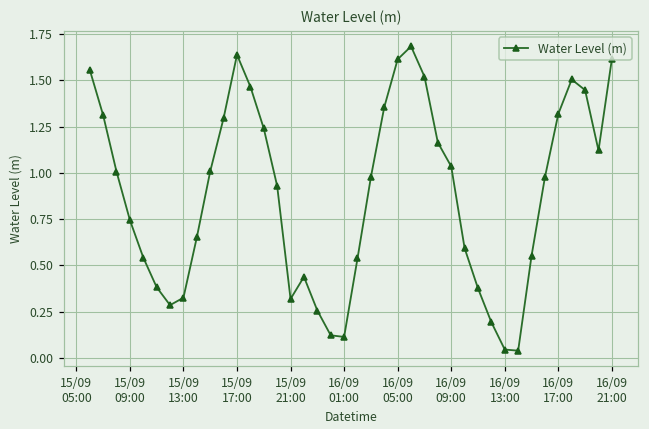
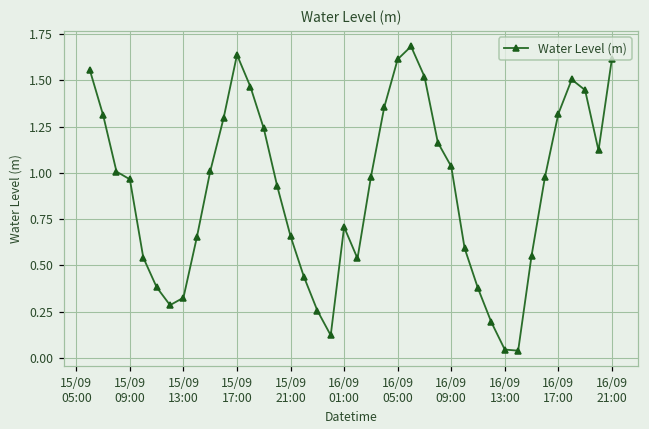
  {
-   "15/09 09:00": 0.75,
+   "15/09 09:00": 0.97,
    "15/09 13:00": 0.33,
    "15/09 17:00": 1.64,
-   "15/09 21:00": 0.32,
-   "16/09 01:00": 0.11,
+   "15/09 21:00": 0.66,
+   "16/09 01:00": 0.71,
    "16/09 05:00": 1.61,
    "16/09 09:00": 1.03,
    "16/09 13:00": 0.05,
    "16/09 17:00": 1.32
  }
